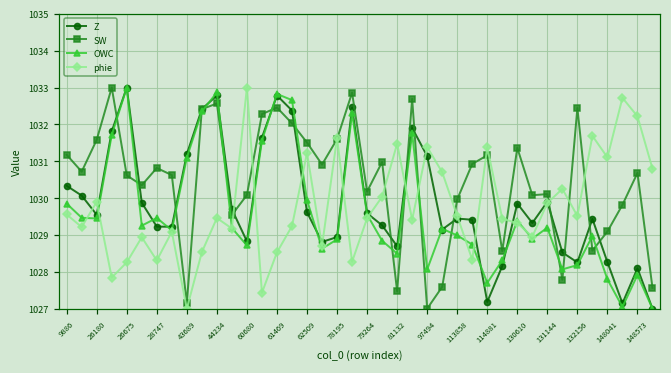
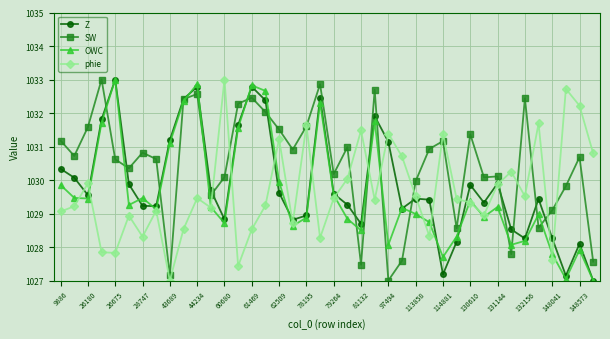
  {
    "Z": {
      "9886": 1030.3,
      "26180": 1029.5,
      "28747": 1029.2,
      "43689": 1031.2,
      "44234": 1032.8,
      "60680": 1028.8,
      "62509": 1029.6,
      "81132": 1028.7,
      "97494": 1031.1,
      "114881": 1027.2,
      "130610": 1029.9,
      "148041": 1028.3,
      "148573": 1028.1
    },
    "SW": {
      "9886": 1031.2,
      "26180": 1031.6,
      "26675": 1030.6,
      "28747": 1030.8,
      "43689": 1027.2,
      "44234": 1032.6,
      "60680": 1030.1,
      "61469": 1032.5,
      "62509": 1031.5,
      "79264": 1030.2,
      "81132": 1027.5,
      "97494": 1027.0,
      "113858": 1030.0,
      "114881": 1031.2,
      "130610": 1031.4,
      "131144": 1030.1,
      "132156": 1032.4,
      "148041": 1029.1,
      "148573": 1030.7
    },
    "OWC": {
      "9886": 1029.9,
      "26180": 1029.4,
      "28747": 1029.5,
      "43689": 1031.1,
      "44234": 1032.9,
      "60680": 1028.7,
      "62509": 1029.9,
      "81132": 1028.5,
      "97494": 1028.1,
      "113858": 1029.0,
      "114881": 1027.7,
      "131144": 1029.2,
      "148041": 1027.8,
      "148573": 1027.9
    },
    "phie": {
-     "9886": 1029.6,
+     "9886": 1029.1,
      "26180": 1029.9,
-     "26675": 1028.3,
+     "26675": 1027.8,
      "28747": 1028.3,
      "43689": 1027.0,
      "44234": 1029.5,
      "60680": 1033.0,
      "61469": 1028.5,
      "62509": 1031.2,
      "79264": 1029.5,
      "81132": 1031.5,
      "97494": 1031.4,
      "114881": 1031.4,
      "132156": 1029.5,
-     "148041": 1031.1,
+     "148041": 1027.6,
      "148573": 1032.2
    }
  }
